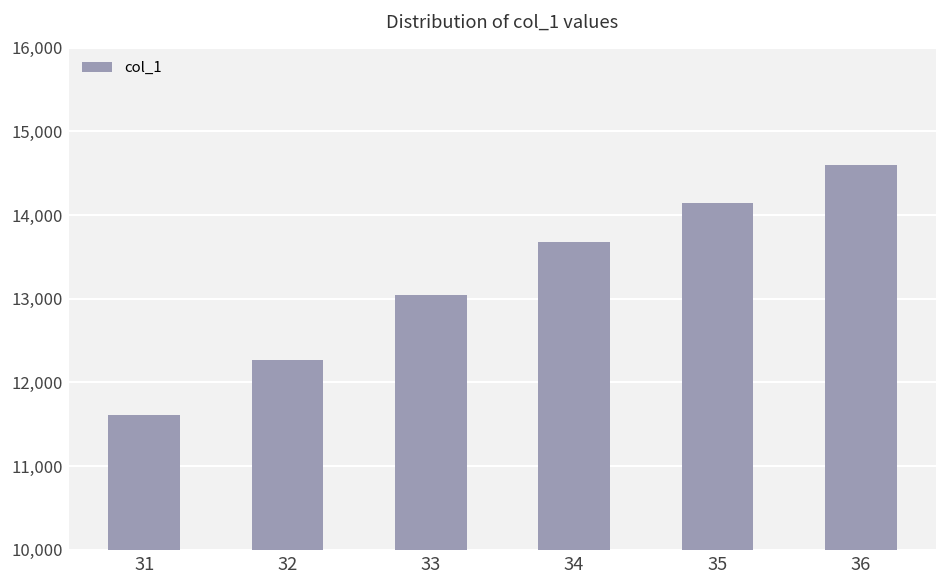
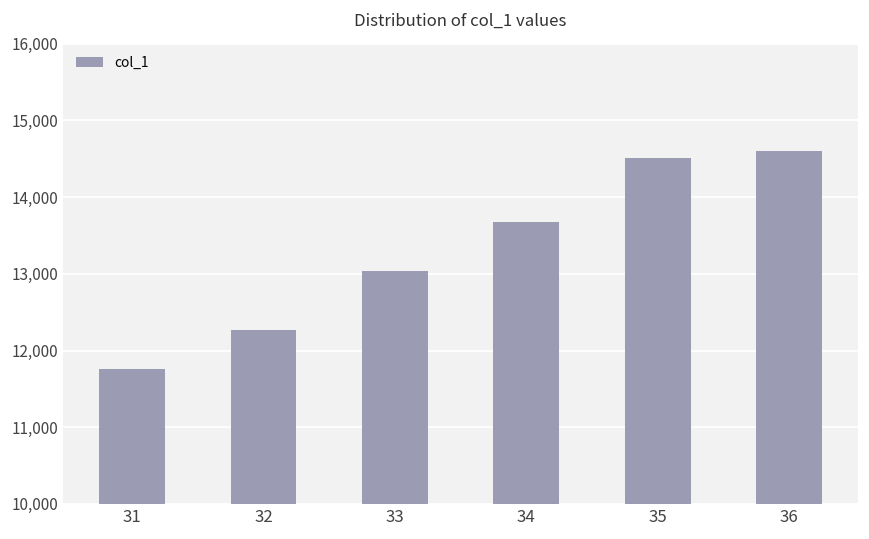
  {
-   "31": "11,600",
+   "31": "11,800",
    "32": "12,300",
    "33": "13,000",
    "34": "13,700",
-   "35": "14,100",
+   "35": "14,500",
    "36": "14,600"
  }
